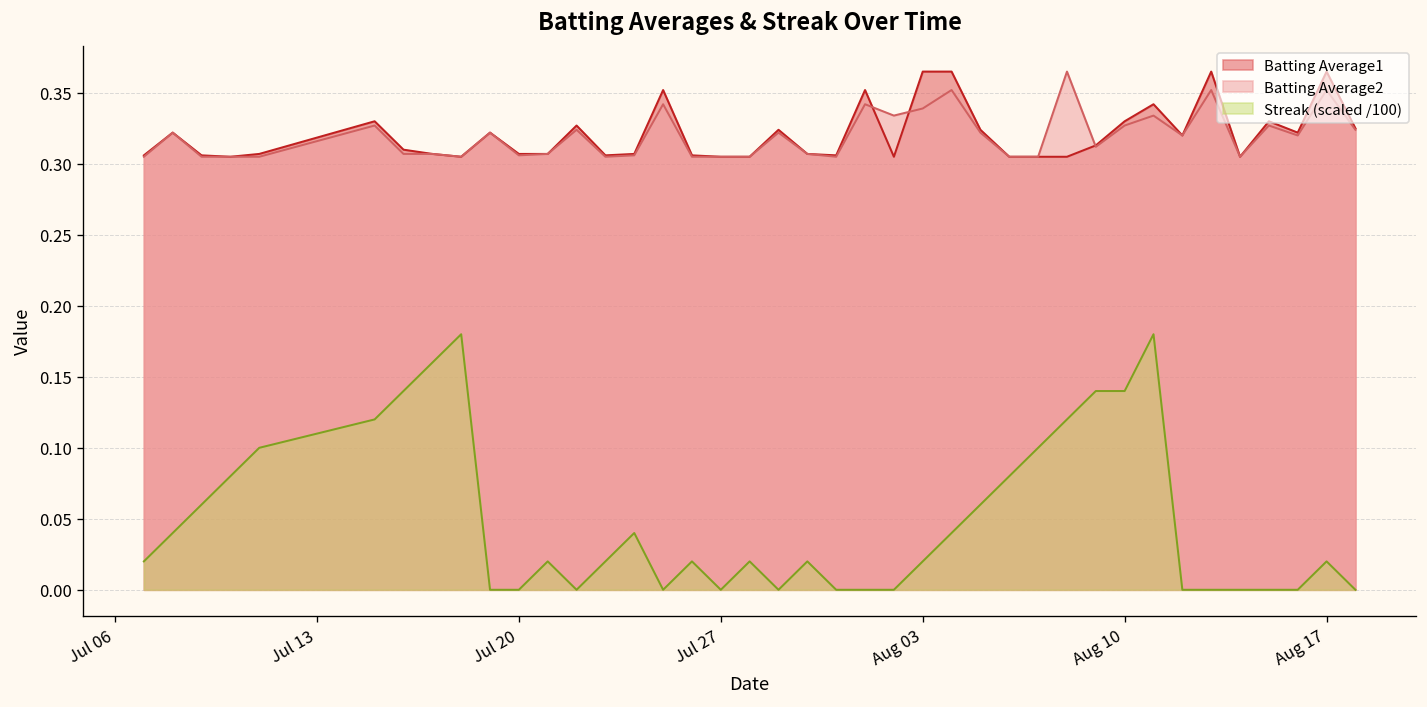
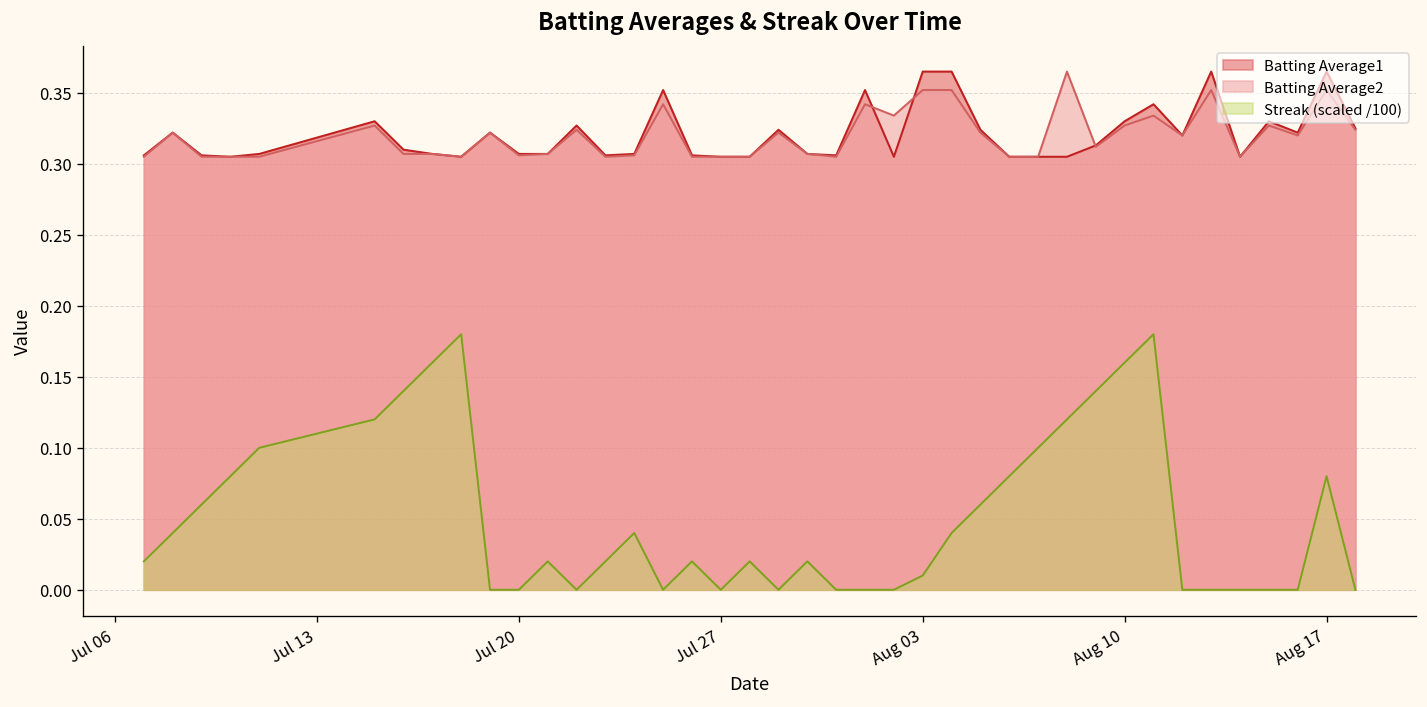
  {
    "Batting Average1": {
      "Aug 03": 0.365,
      "Aug 10": 0.330
    },
    "Batting Average2": {
-     "Aug 03": 0.339,
+     "Aug 03": 0.352,
      "Aug 10": 0.327
    },
    "Streak (scaled /100)": {
      "Jul 20": 0.000,
      "Jul 27": 0.000,
-     "Aug 03": 0.020,
-     "Aug 10": 0.140,
-     "Aug 17": 0.020
+     "Aug 03": 0.010,
+     "Aug 10": 0.160,
+     "Aug 17": 0.080
    }
  }
